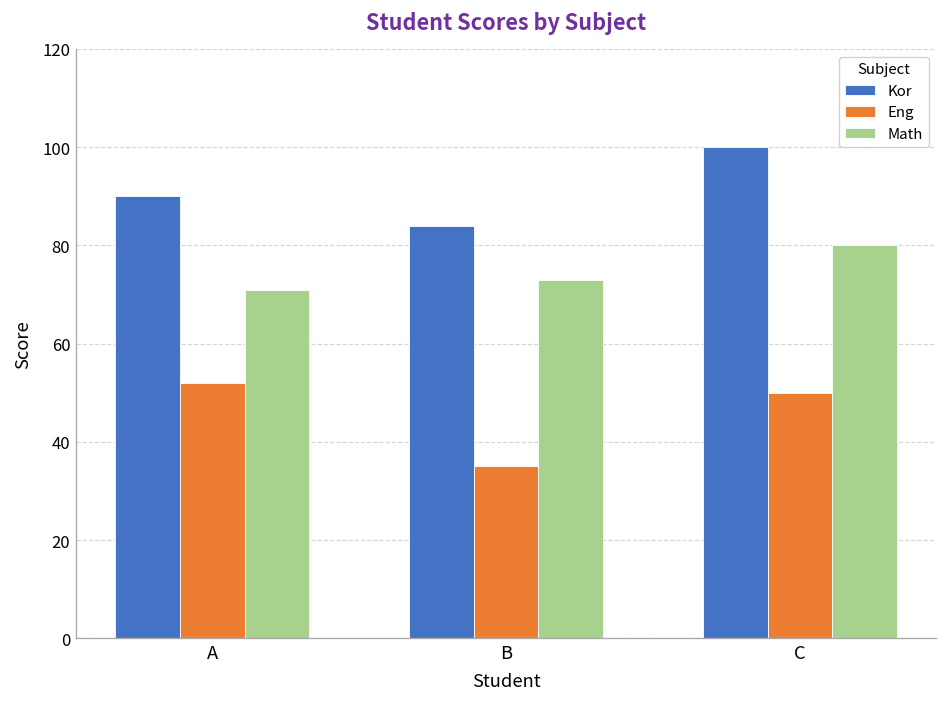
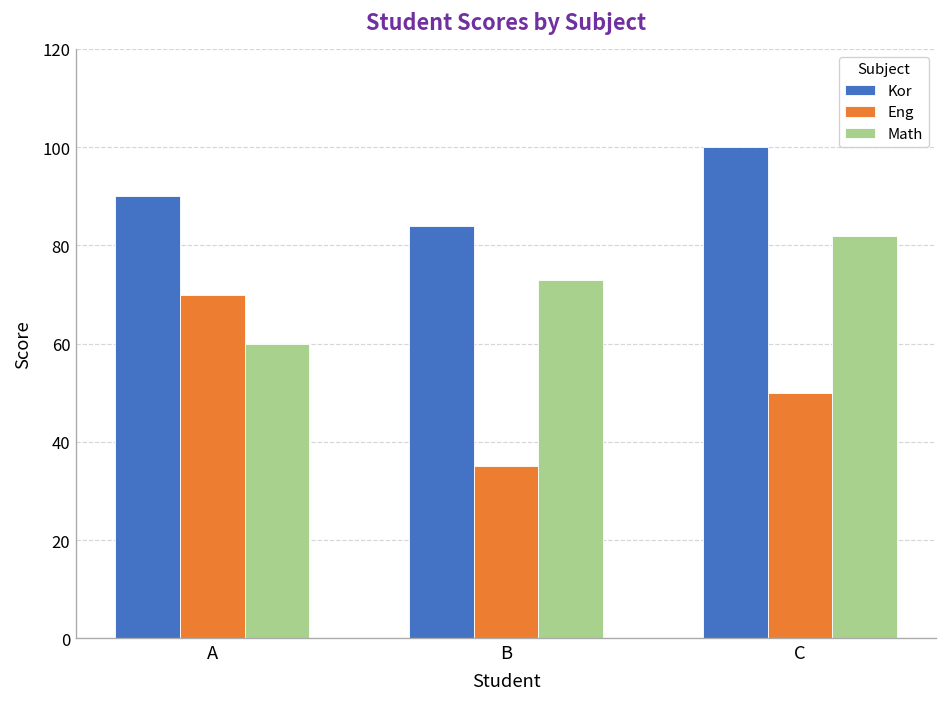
  {
    "Kor": {
      "A": 90,
      "B": 84,
      "C": 100
    },
    "Eng": {
-     "A": 52,
+     "A": 70,
      "B": 35,
      "C": 50
    },
    "Math": {
-     "A": 71,
+     "A": 60,
      "B": 73,
-     "C": 80
+     "C": 82
    }
  }
